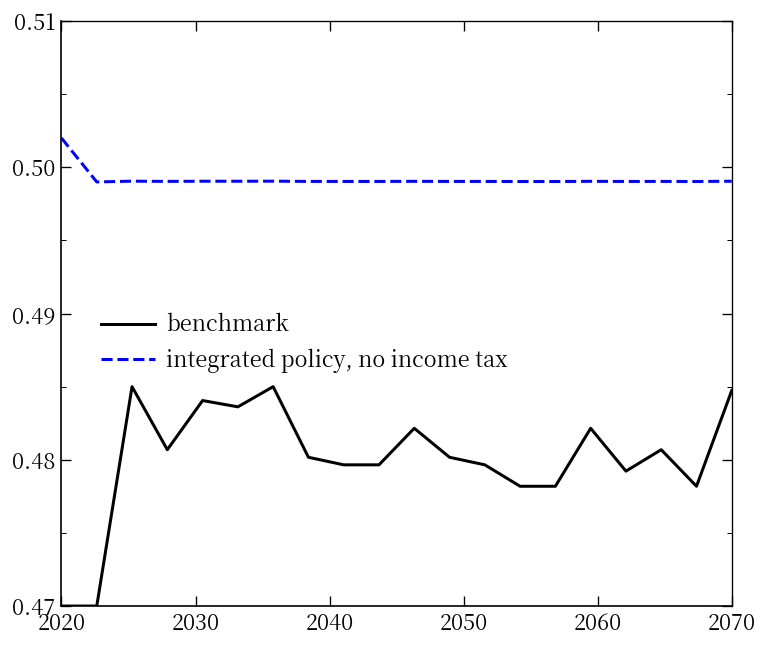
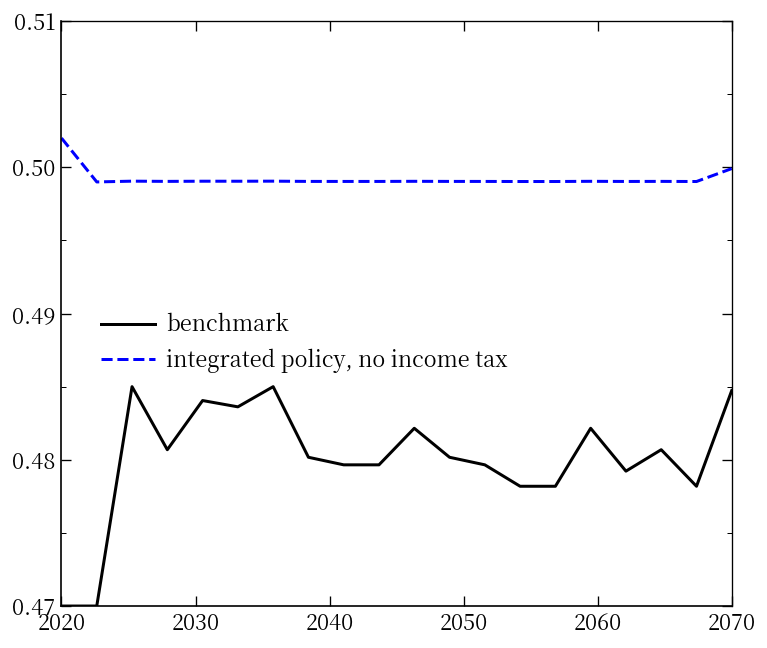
  {
    "benchmark": {
      "2020": 0.4700,
      "2070": 0.4847
    },
    "integrated policy, no income tax": {
      "2020": 0.5020,
-     "2070": 0.4990
+     "2070": 0.4999
    }
  }
